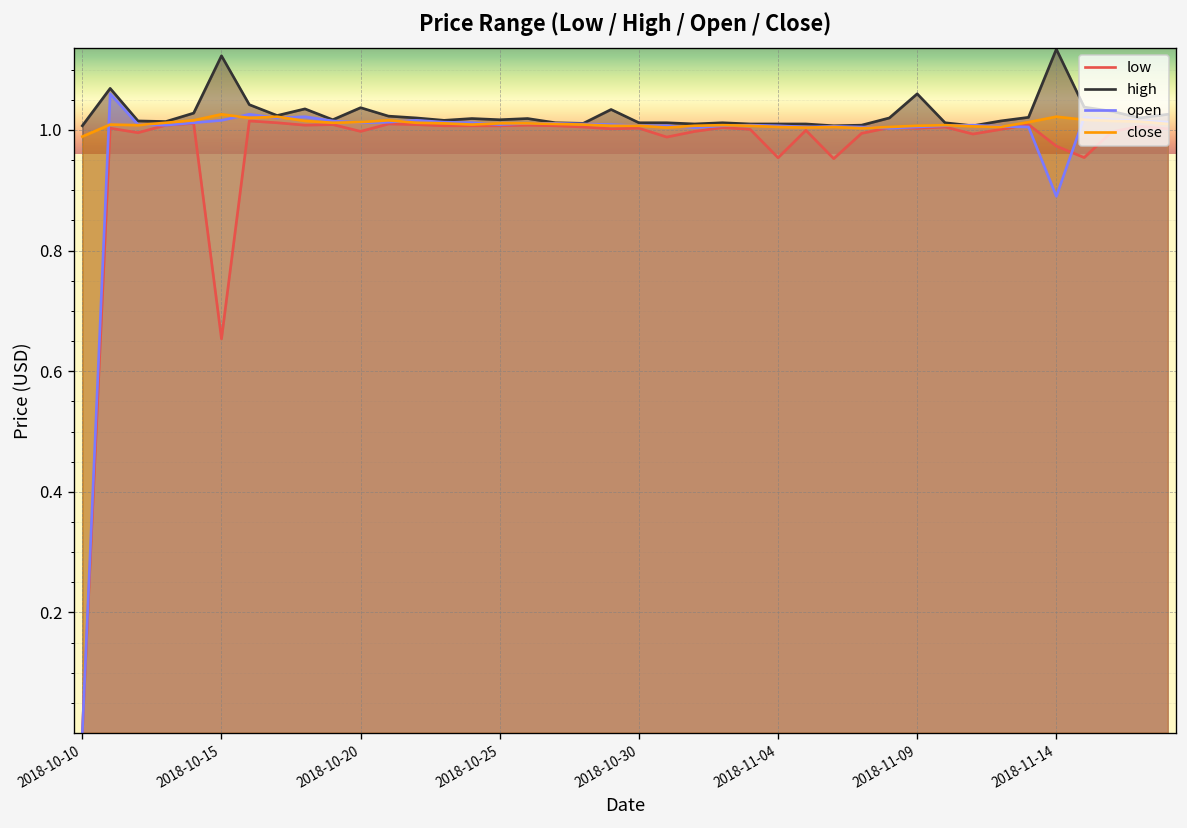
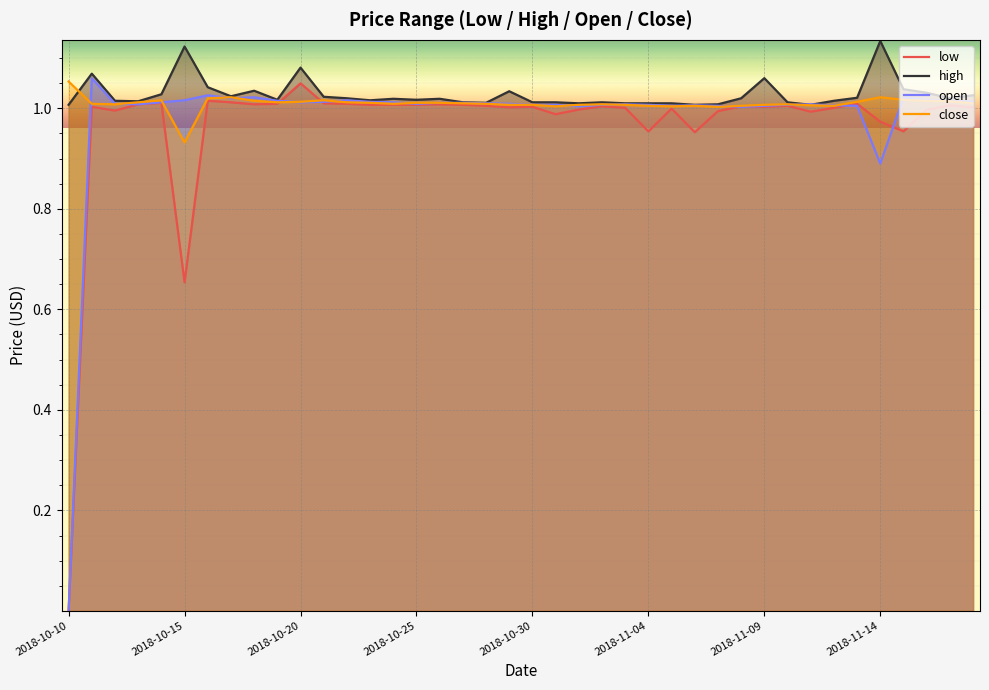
  {
    "low": {
      "2018-10-15": 0.65,
-     "2018-10-20": 1.00,
+     "2018-10-20": 1.05,
      "2018-11-04": 0.95,
      "2018-11-14": 0.97
    },
    "high": {
      "2018-10-10": 1.01,
      "2018-10-15": 1.12,
-     "2018-10-20": 1.04,
+     "2018-10-20": 1.08,
      "2018-10-25": 1.02,
      "2018-11-09": 1.06,
      "2018-11-14": 1.13
    },
    "open": {
      "2018-10-15": 1.02,
      "2018-11-14": 0.89
    },
    "close": {
-     "2018-10-10": 0.99,
-     "2018-10-15": 1.03,
+     "2018-10-10": 1.05,
+     "2018-10-15": 0.93,
      "2018-11-14": 1.02
    }
  }
